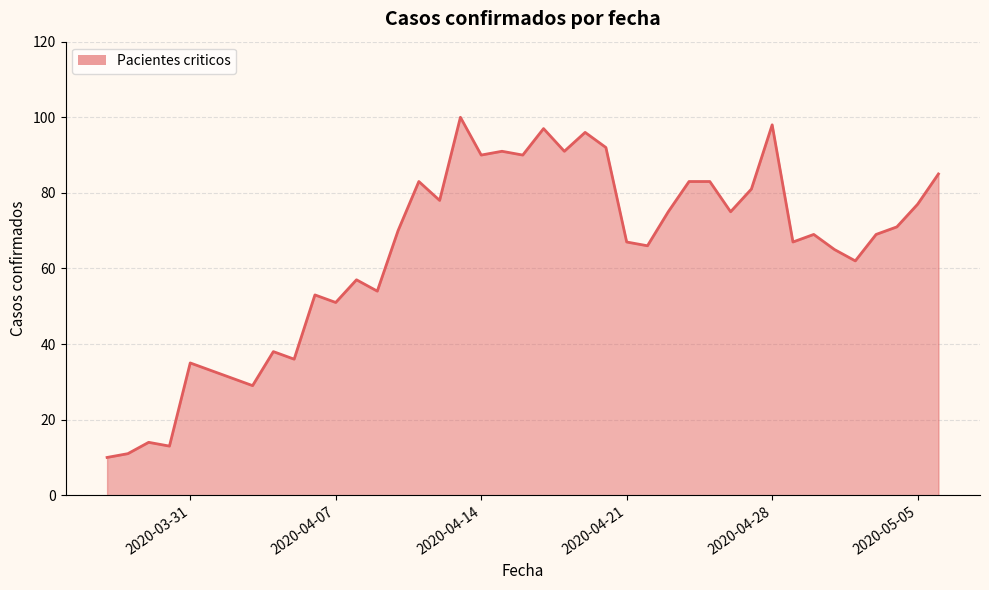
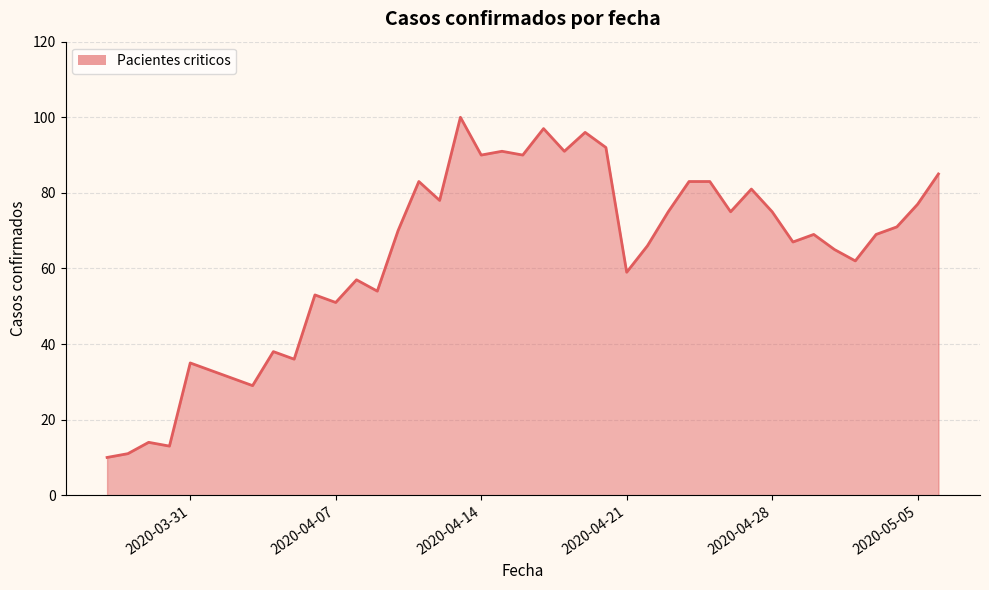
  {
    "2020-03-31": 35,
    "2020-04-07": 51,
    "2020-04-14": 90,
-   "2020-04-21": 67,
-   "2020-04-28": 98,
+   "2020-04-21": 59,
+   "2020-04-28": 75,
    "2020-05-05": 77
  }
